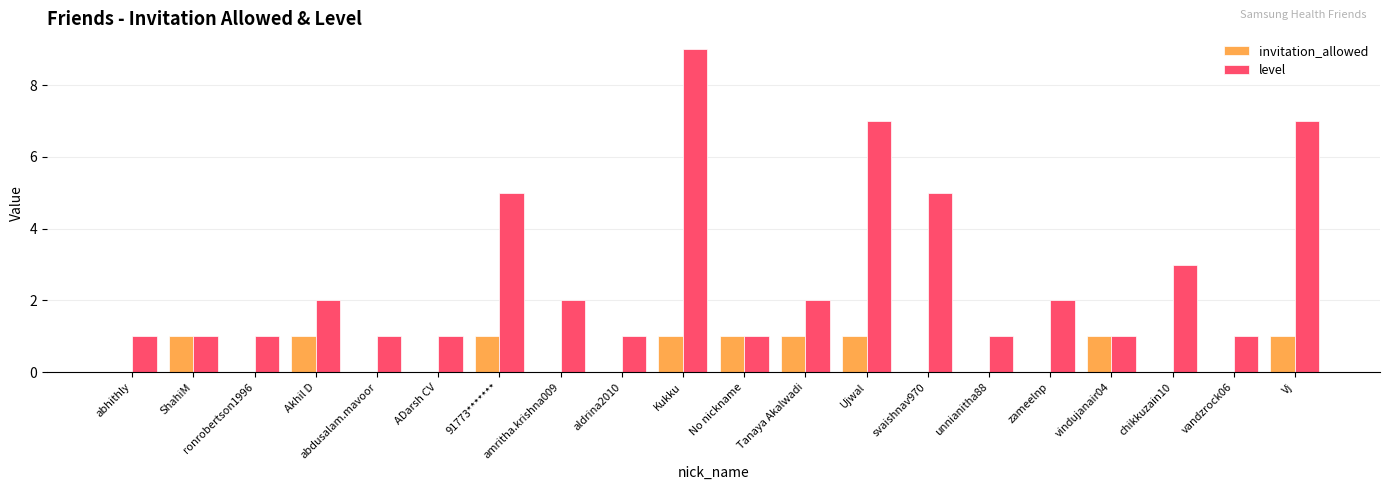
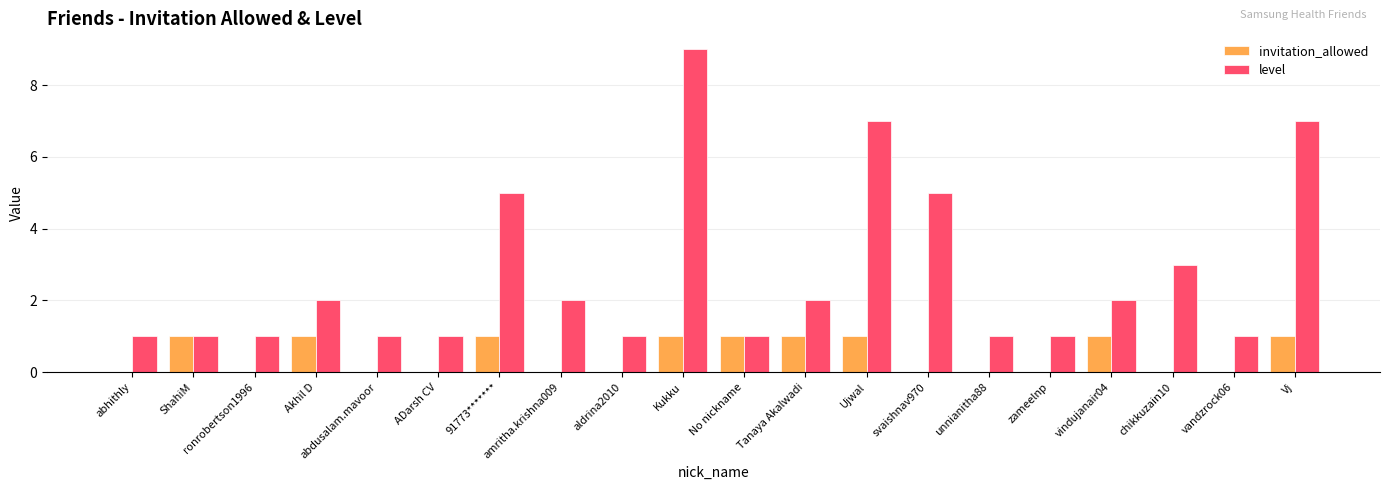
  {
    "invitation_allowed": {
      "abhithly": 0,
      "ShahiM": 1,
      "ronrobertson1996": 0,
      "Akhil D": 1,
      "abdusalam.mavoor": 0,
      "ADarsh CV": 0,
      "91773*******": 1,
      "amritha.krishna009": 0,
      "aldrina2010": 0,
      "Kukku": 1,
      "No nickname": 1,
      "Tanaya Akalwadi": 1,
      "Ujwal": 1,
      "svaishnav970": 0,
      "unnianitha88": 0,
      "zameelnp": 0,
      "vindujanair04": 1,
      "chikkuzain10": 0,
      "vandzrock06": 0,
      "Vj": 1
    },
    "level": {
      "abhithly": 1,
      "ShahiM": 1,
      "ronrobertson1996": 1,
      "Akhil D": 2,
      "abdusalam.mavoor": 1,
      "ADarsh CV": 1,
      "91773*******": 5,
      "amritha.krishna009": 2,
      "aldrina2010": 1,
      "Kukku": 9,
      "No nickname": 1,
      "Tanaya Akalwadi": 2,
      "Ujwal": 7,
      "svaishnav970": 5,
      "unnianitha88": 1,
-     "zameelnp": 2,
-     "vindujanair04": 1,
+     "zameelnp": 1,
+     "vindujanair04": 2,
      "chikkuzain10": 3,
      "vandzrock06": 1,
      "Vj": 7
    }
  }
